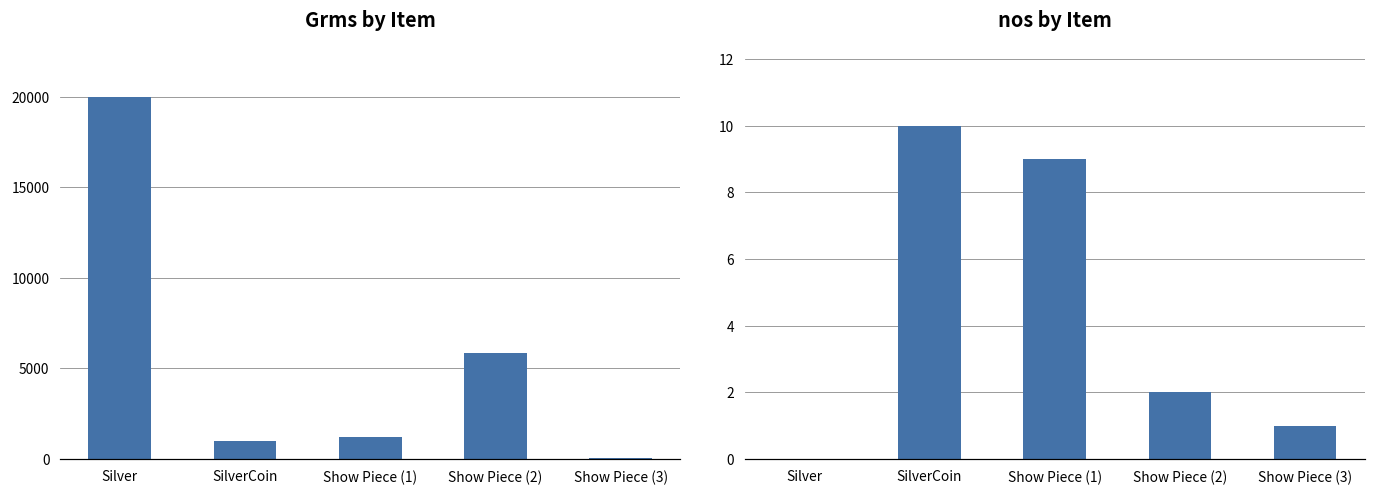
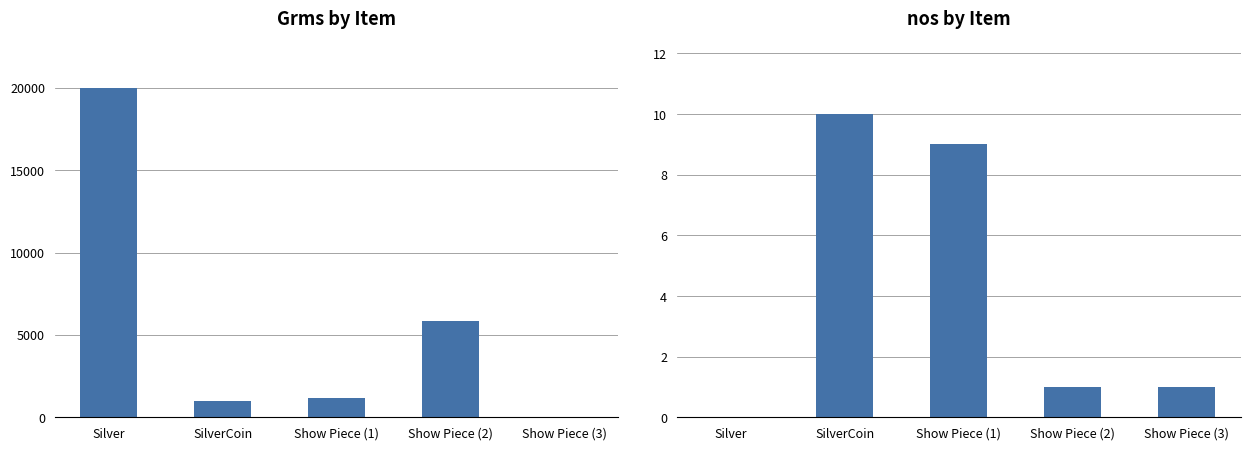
  {
    "Grms by Item": {
      "Silver": 20000,
      "SilverCoin": 1000,
      "Show Piece (1)": 1200,
      "Show Piece (2)": 5900
    },
    "nos by Item": {
      "Silver": 0,
      "SilverCoin": 10,
      "Show Piece (1)": 9,
-     "Show Piece (2)": 2,
+     "Show Piece (2)": 1,
      "Show Piece (3)": 1
    }
  }
